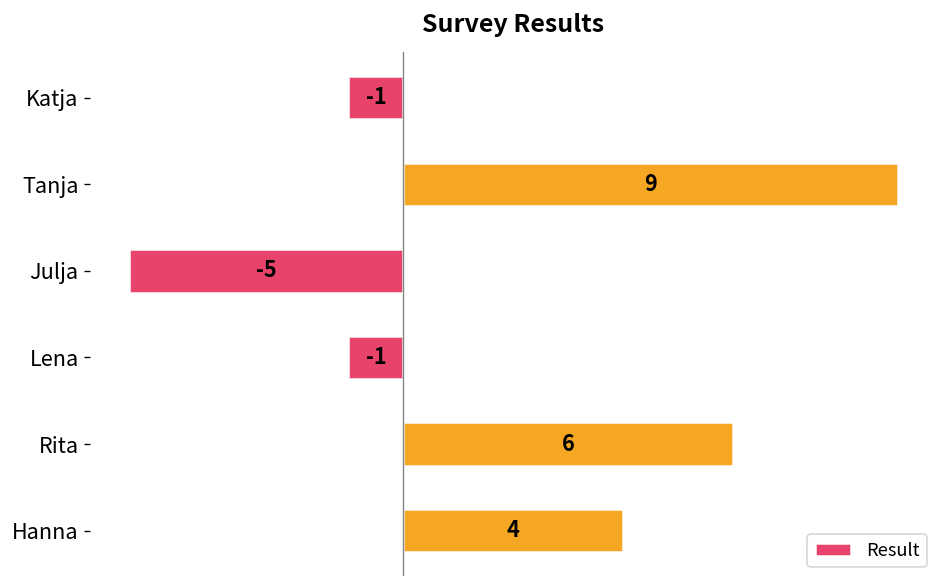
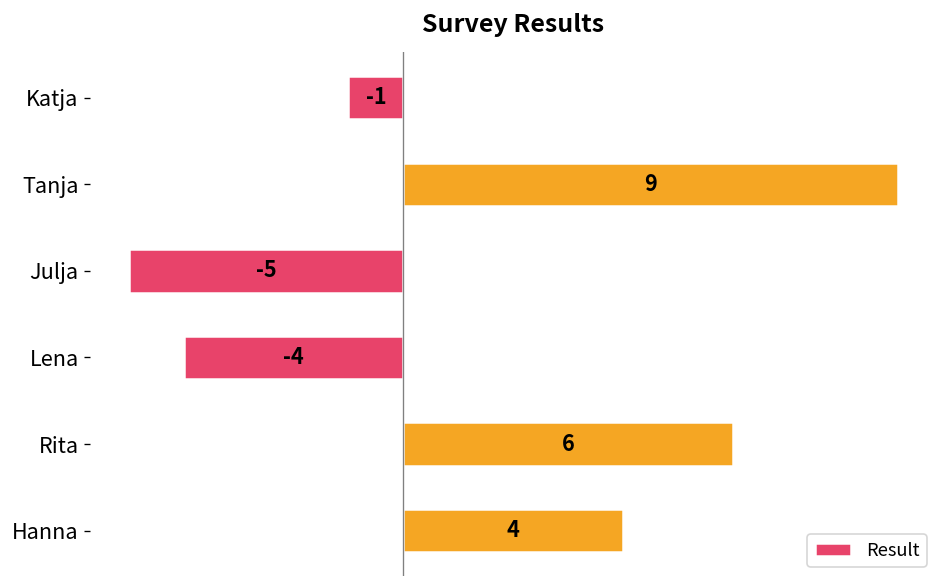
  {
    "Katja": -1,
    "Tanja": 9,
    "Julja": -5,
-   "Lena": -1,
+   "Lena": -4,
    "Rita": 6,
    "Hanna": 4
  }
